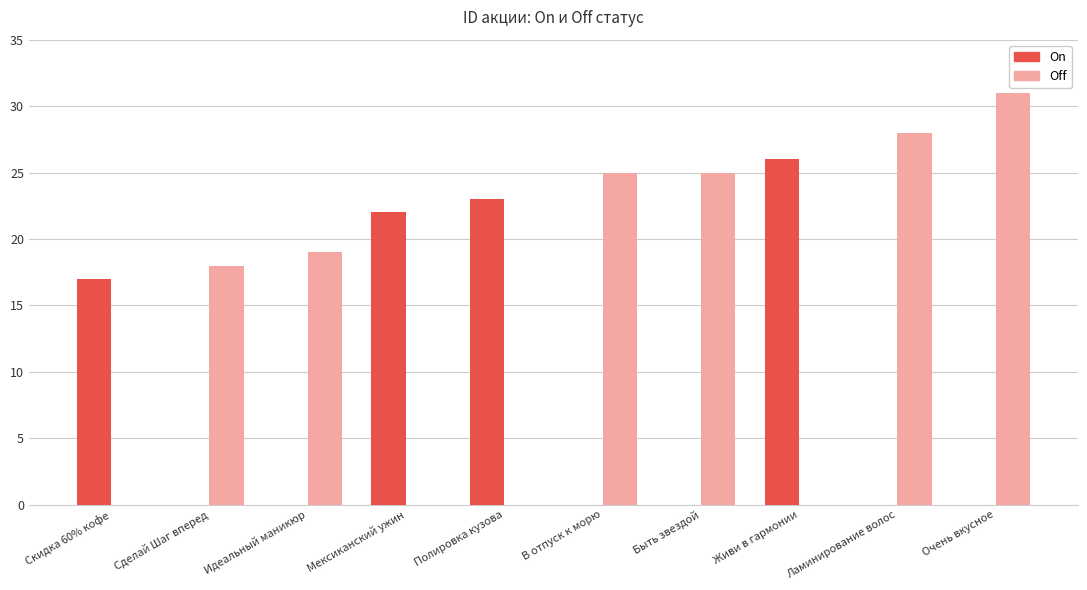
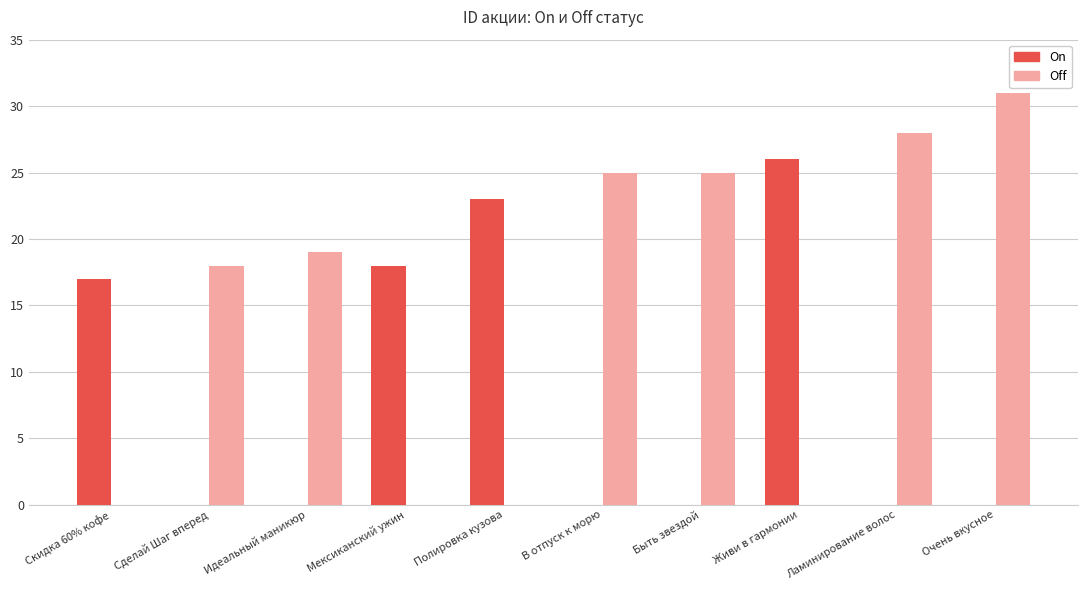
  {
    "On": {
      "Скидка 60% кофе": 17,
      "Сделай Шаг вперед": 0,
      "Идеальный маникюр": 0,
-     "Мексиканский ужин": 22,
+     "Мексиканский ужин": 18,
      "Полировка кузова": 23,
      "В отпуск к морю": 0,
      "Быть звездой": 0,
      "Живи в гармонии": 26,
      "Ламинирование волос": 0,
      "Очень вкусное": 0
    },
    "Off": {
      "Скидка 60% кофе": 0,
      "Сделай Шаг вперед": 18,
      "Идеальный маникюр": 19,
      "Мексиканский ужин": 0,
      "Полировка кузова": 0,
      "В отпуск к морю": 25,
      "Быть звездой": 25,
      "Живи в гармонии": 0,
      "Ламинирование волос": 28,
      "Очень вкусное": 31
    }
  }
